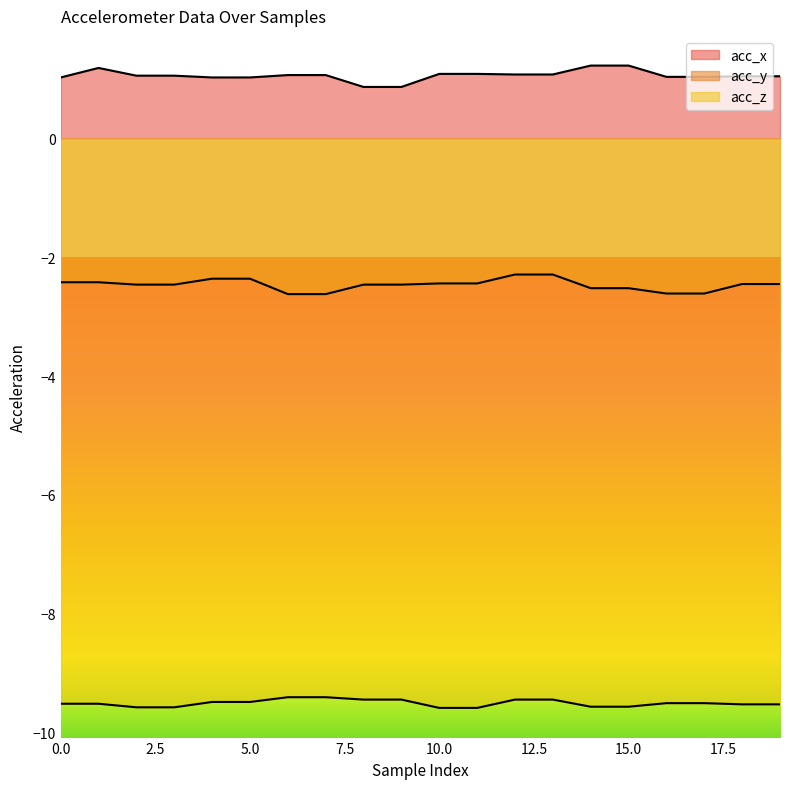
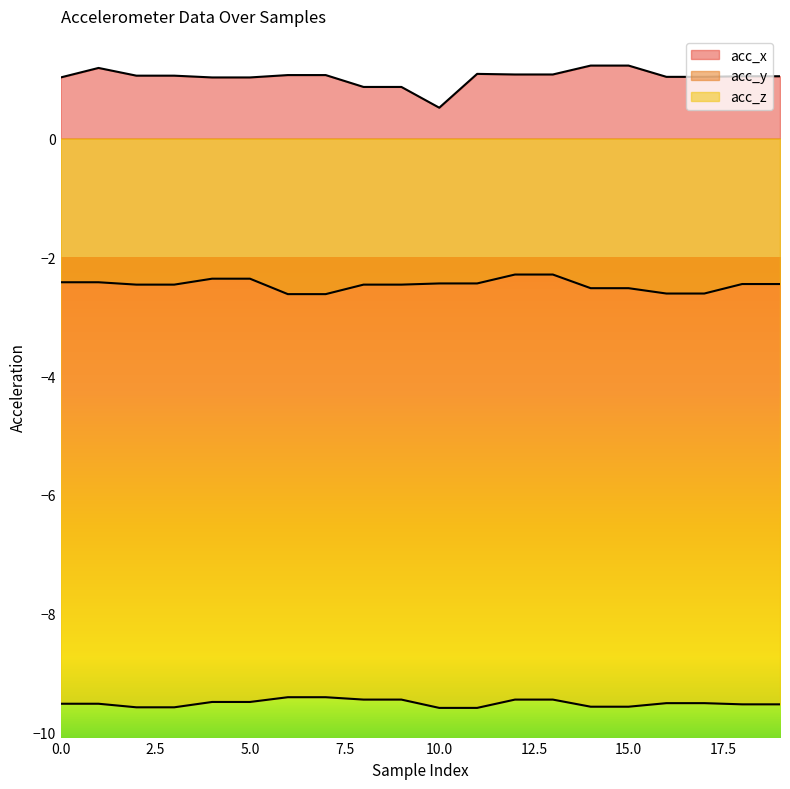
  {
    "acc_x": {
      "0.0": 1.0,
      "5.0": 1.0,
-     "10.0": 1.1,
+     "10.0": 0.5,
      "15.0": 1.2
    }
  }
